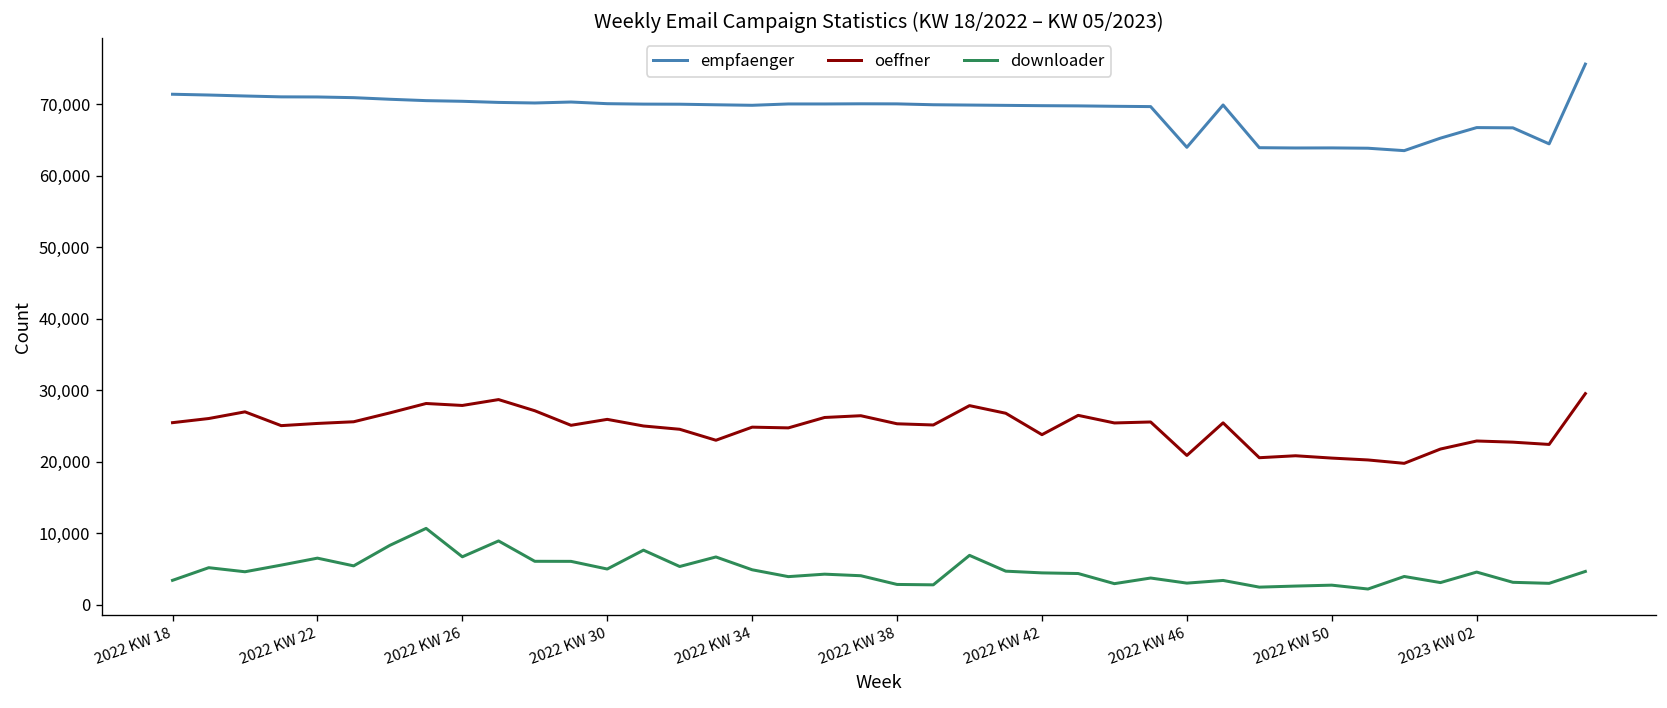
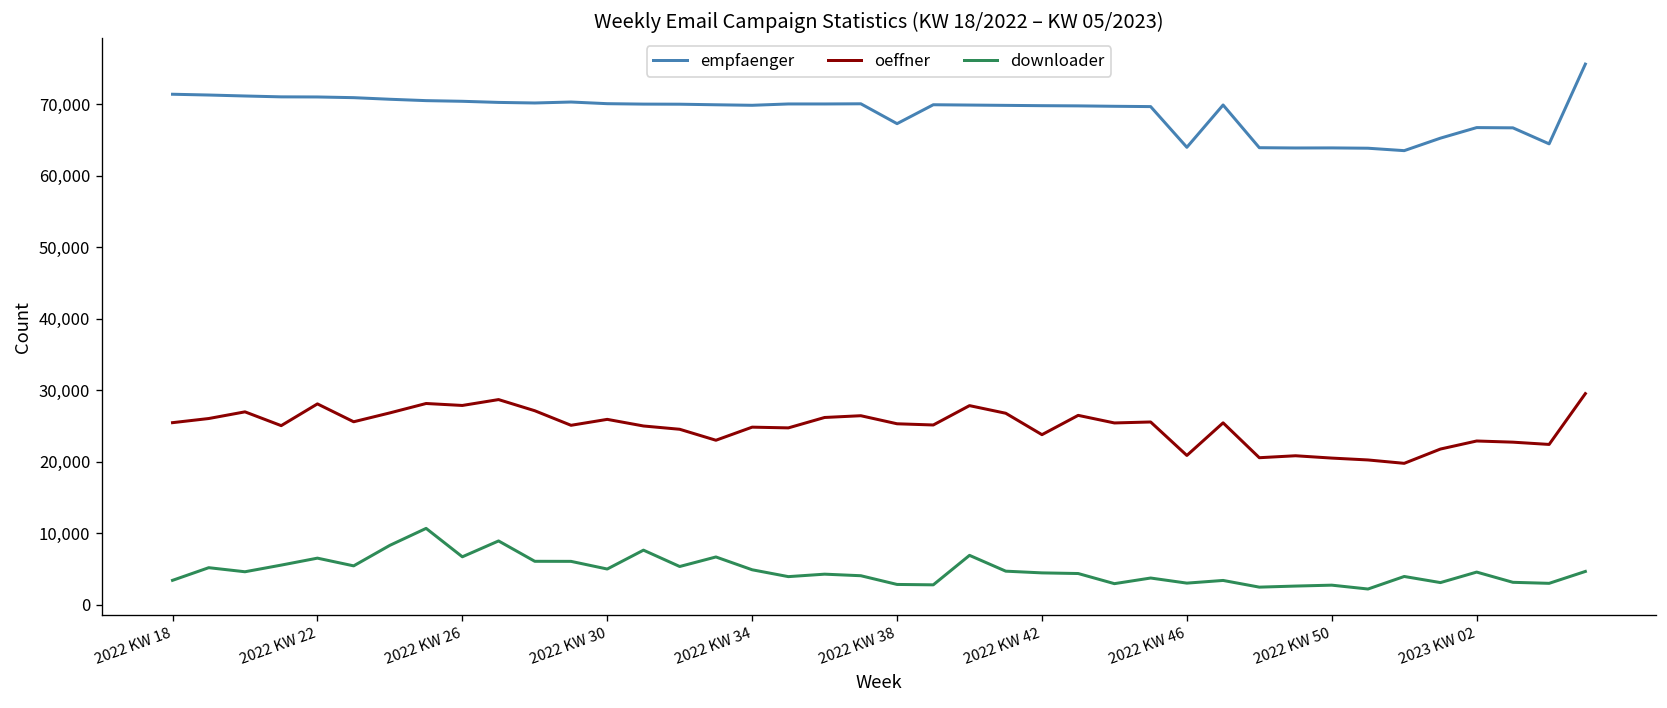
  {
    "empfaenger": {
      "2022 KW 18": "71,000",
      "2022 KW 22": "71,000",
      "2022 KW 26": "70,000",
      "2022 KW 30": "70,000",
      "2022 KW 34": "70,000",
-     "2022 KW 38": "70,000",
+     "2022 KW 38": "67,000",
      "2022 KW 42": "70,000",
      "2022 KW 46": "64,000",
      "2022 KW 50": "64,000",
      "2023 KW 02": "67,000"
    },
    "oeffner": {
      "2022 KW 18": "25,000",
-     "2022 KW 22": "25,000",
+     "2022 KW 22": "28,000",
      "2022 KW 26": "28,000",
      "2022 KW 30": "26,000",
      "2022 KW 34": "25,000",
      "2022 KW 38": "25,000",
      "2022 KW 42": "24,000",
      "2022 KW 46": "21,000",
      "2022 KW 50": "20,000",
      "2023 KW 02": "23,000"
    },
    "downloader": {
      "2022 KW 18": "3,000",
      "2022 KW 22": "6,000",
      "2022 KW 26": "7,000",
      "2022 KW 30": "5,000",
      "2022 KW 34": "5,000",
      "2022 KW 38": "3,000",
      "2022 KW 42": "4,000",
      "2022 KW 46": "3,000",
      "2022 KW 50": "3,000",
      "2023 KW 02": "5,000"
    }
  }
